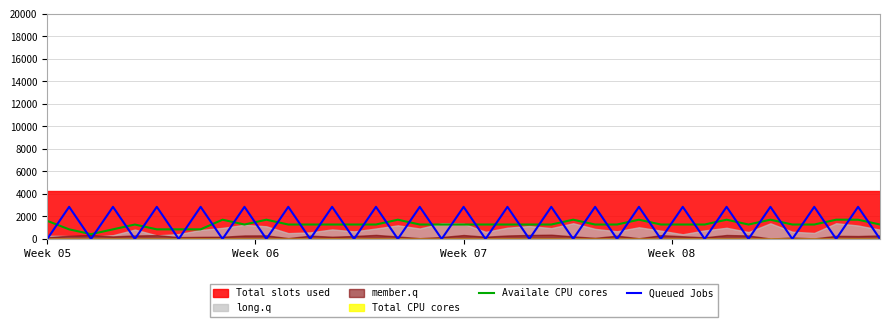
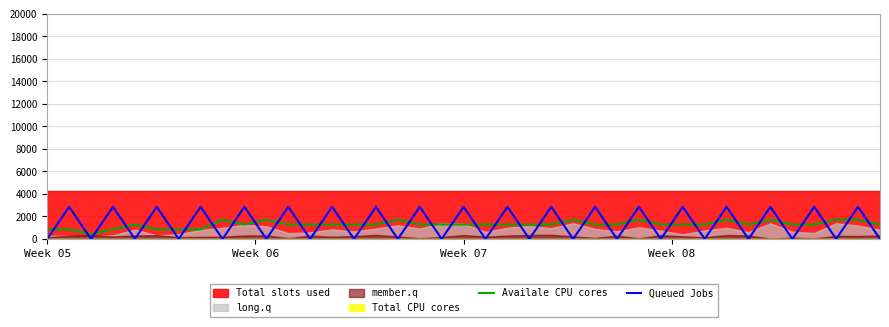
  {
    "Availale CPU cores": {
-     "Week 05": 1600
+     "Week 05": 900
    },
    "Total slots used": {
      "Week 05": 4300,
      "Week 07": 4300
    },
    "Queued Jobs": {
      "Week 07": 2900
    },
    "member.q": {
      "Week 07": 400
    },
    "Total CPU cores": {
      "Week 07": 0
    }
  }
